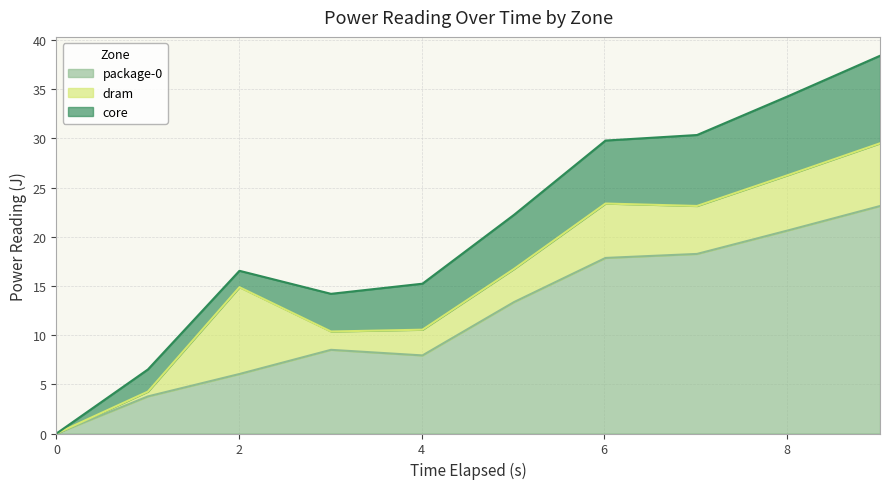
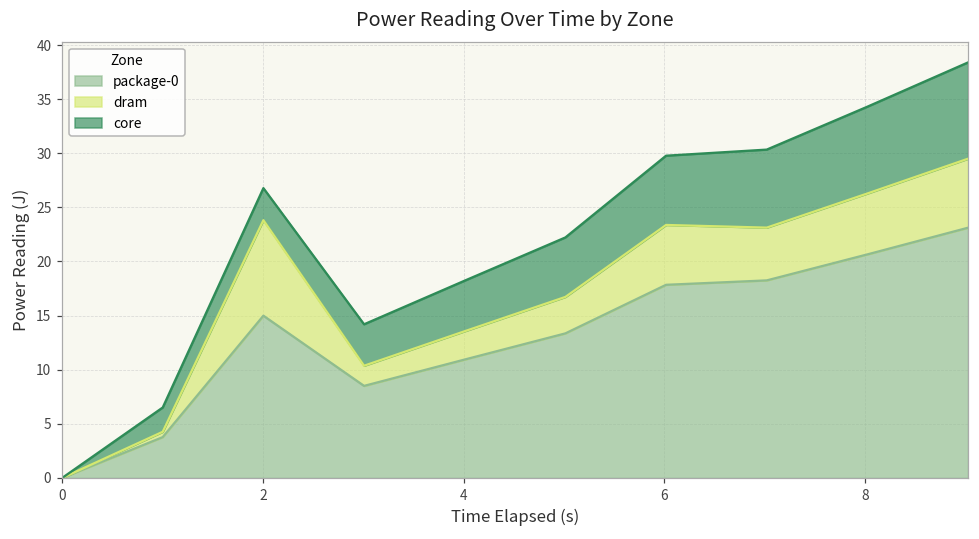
  {
    "package-0": {
-     "2": 6,
-     "4": 8,
+     "2": 15,
+     "4": 11,
      "6": 18
    },
    "dram": {
      "2": 9,
      "4": 3,
      "6": 6
    },
    "core": {
-     "2": 2,
+     "2": 3,
      "4": 5,
      "6": 6
    }
  }
